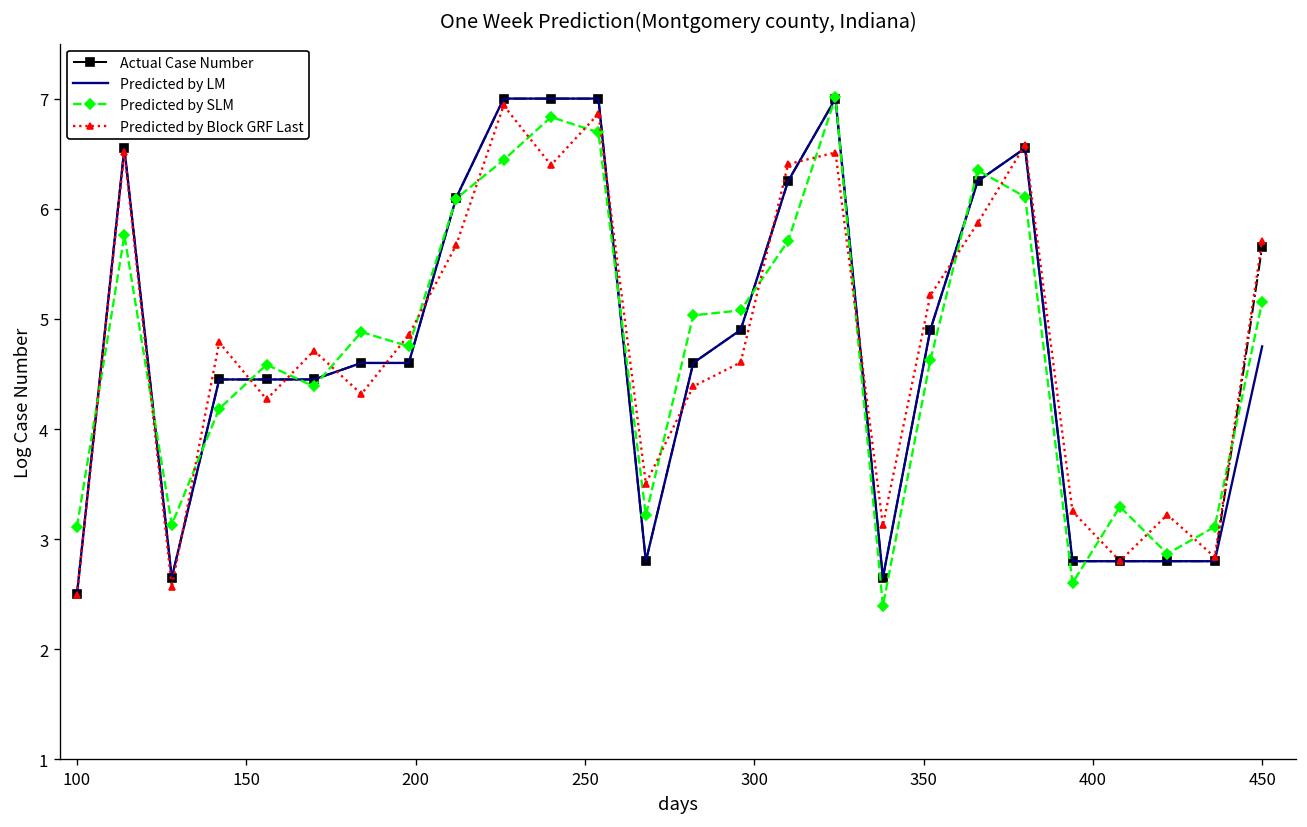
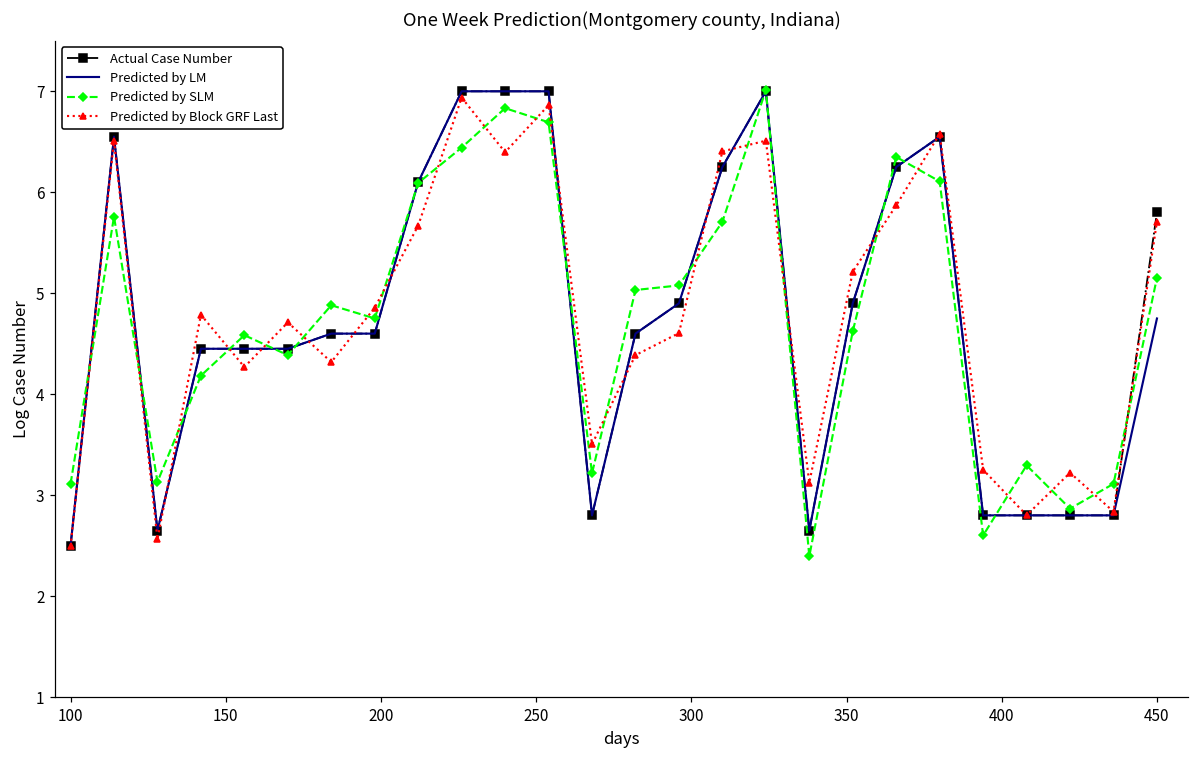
  {
    "Actual Case Number": {
-     "450": 5.7
+     "450": 5.8
    },
    "Predicted by LM": {
      "450": 4.8
    },
    "Predicted by SLM": {
      "100": 3.1,
      "450": 5.2
    },
    "Predicted by Block GRF Last": {
      "450": 5.7
    }
  }
